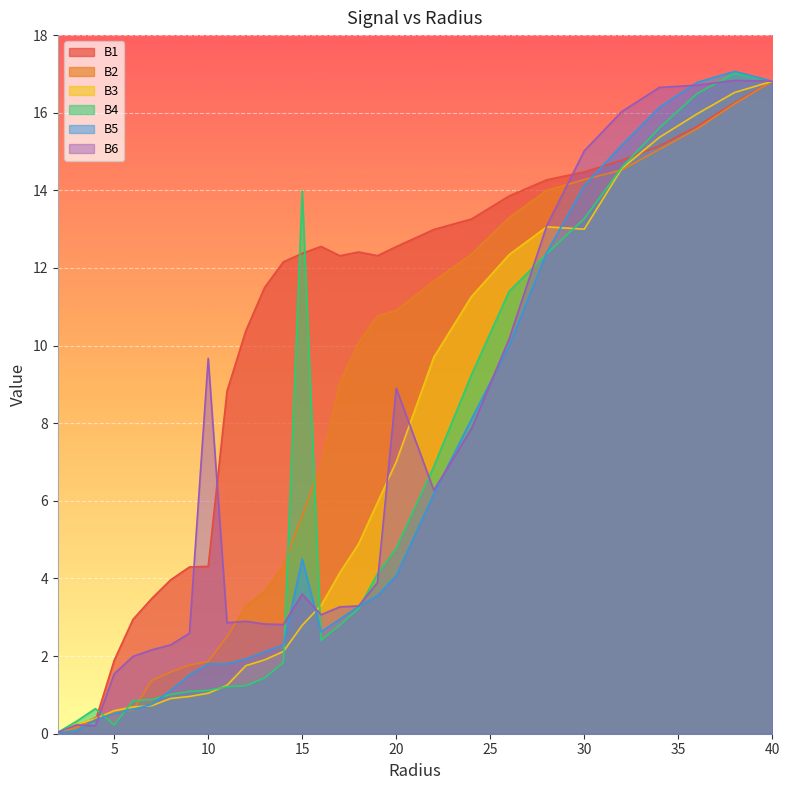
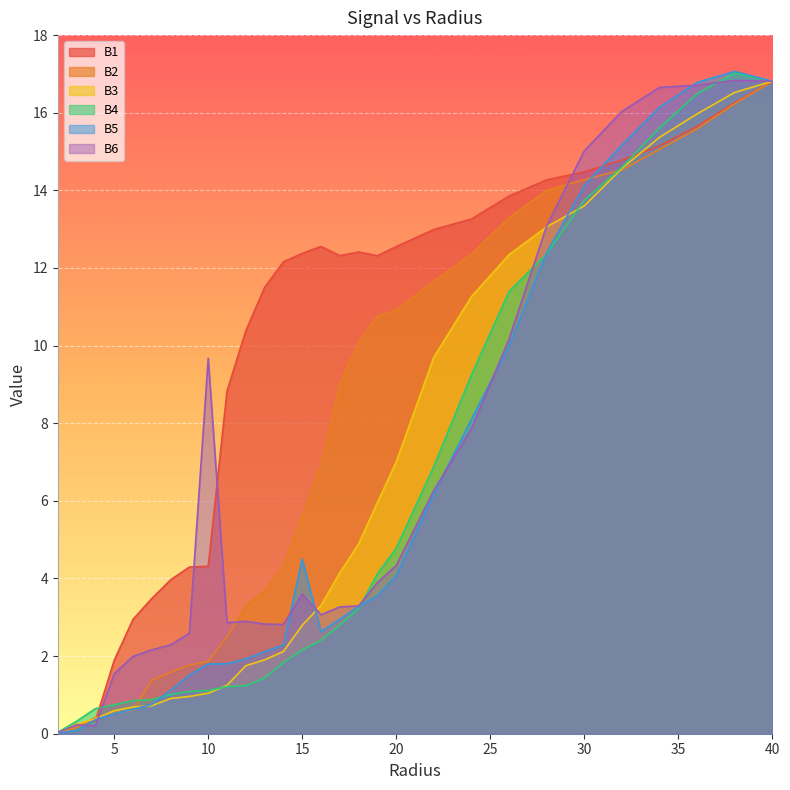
  {
    "B3": {
      "10": 1.0,
      "15": 2.8,
      "20": 7.0,
-     "30": 13.0
+     "30": 13.6
    },
    "B4": {
-     "5": 0.2,
+     "5": 0.7,
      "10": 1.1,
-     "15": 14.0,
+     "15": 2.2,
      "20": 4.8,
-     "30": 13.3
+     "30": 13.7
    },
    "B5": {
      "15": 4.5,
      "20": 4.1,
      "30": 14.1
    },
    "B6": {
      "5": 1.5,
      "10": 9.7,
      "15": 3.6,
-     "20": 8.9,
+     "20": 4.3,
      "30": 15.0
    }
  }
